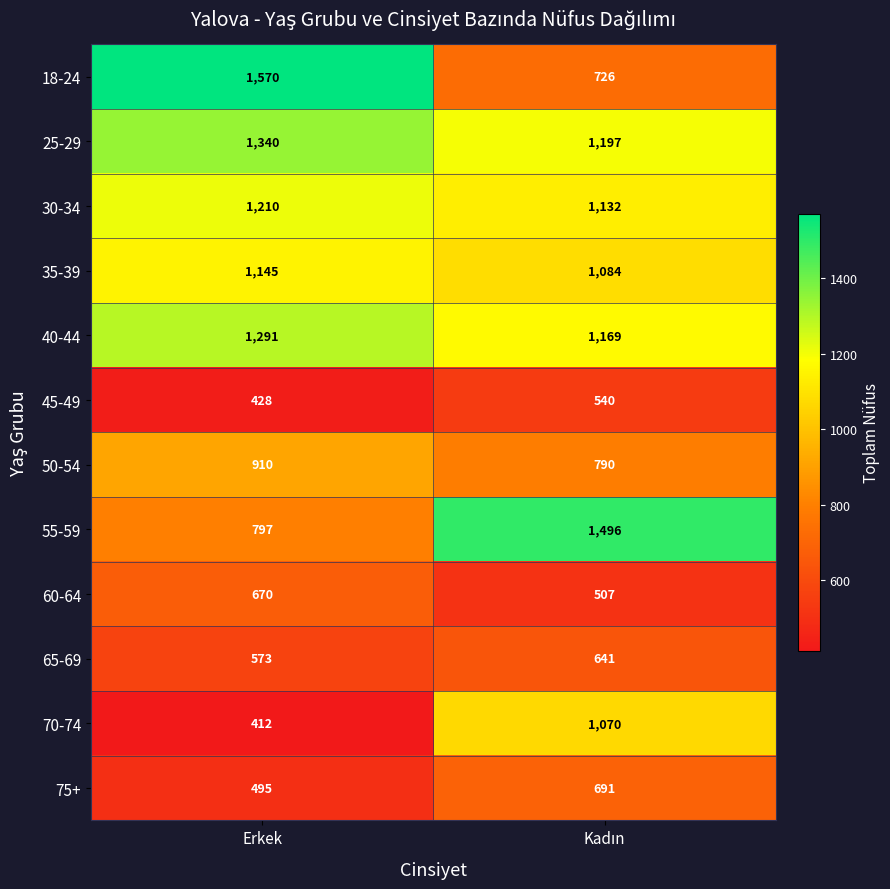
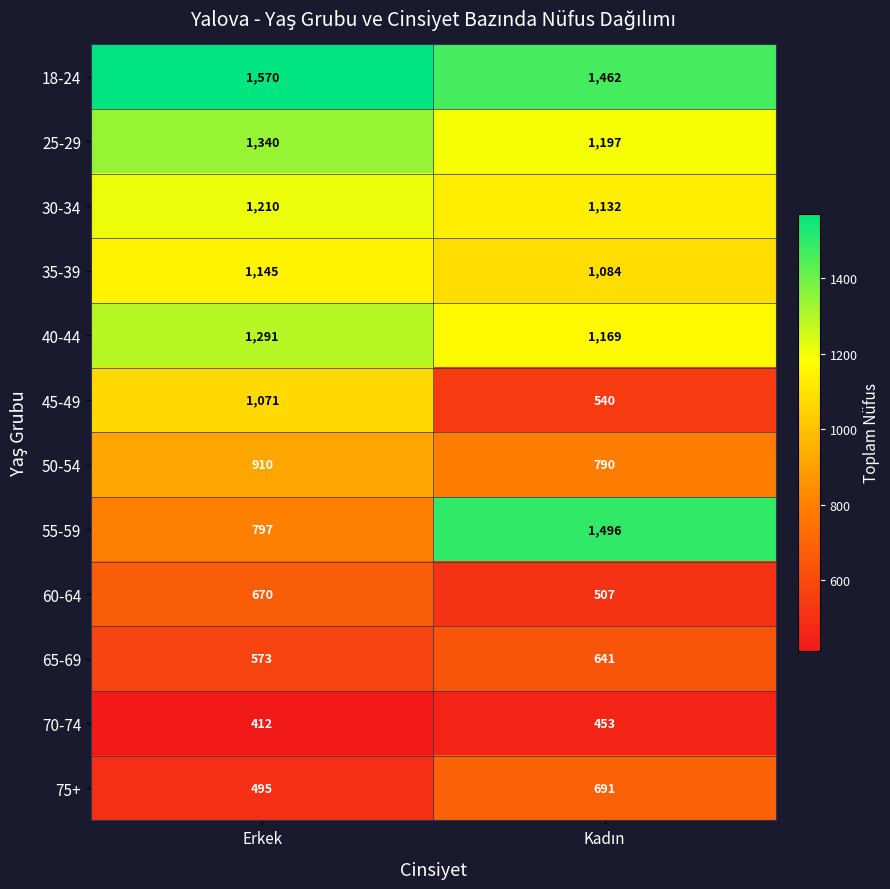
  {
    "18-24": {
      "Erkek": "1,570",
-     "Kadın": "726"
+     "Kadın": "1,462"
    },
    "25-29": {
      "Erkek": "1,340",
      "Kadın": "1,197"
    },
    "30-34": {
      "Erkek": "1,210",
      "Kadın": "1,132"
    },
    "35-39": {
      "Erkek": "1,145",
      "Kadın": "1,084"
    },
    "40-44": {
      "Erkek": "1,291",
      "Kadın": "1,169"
    },
    "45-49": {
-     "Erkek": "428",
+     "Erkek": "1,071",
      "Kadın": "540"
    },
    "50-54": {
      "Erkek": "910",
      "Kadın": "790"
    },
    "55-59": {
      "Erkek": "797",
      "Kadın": "1,496"
    },
    "60-64": {
      "Erkek": "670",
      "Kadın": "507"
    },
    "65-69": {
      "Erkek": "573",
      "Kadın": "641"
    },
    "70-74": {
      "Erkek": "412",
-     "Kadın": "1,070"
+     "Kadın": "453"
    },
    "75+": {
      "Erkek": "495",
      "Kadın": "691"
    }
  }
